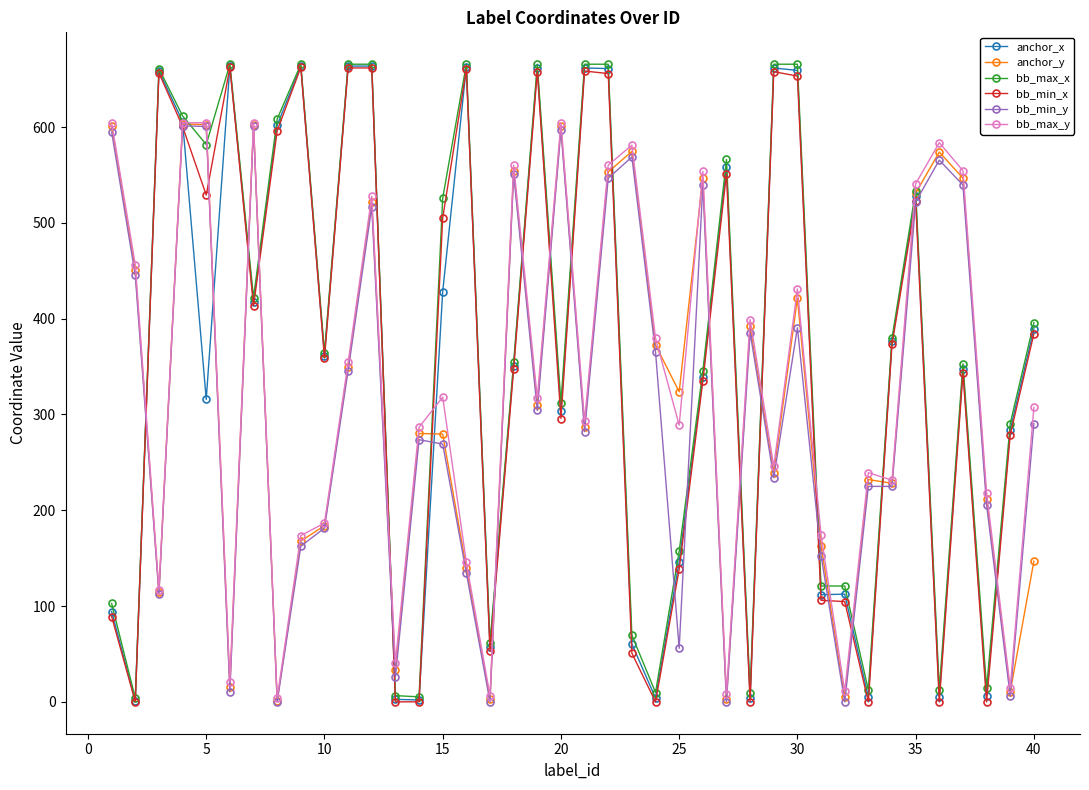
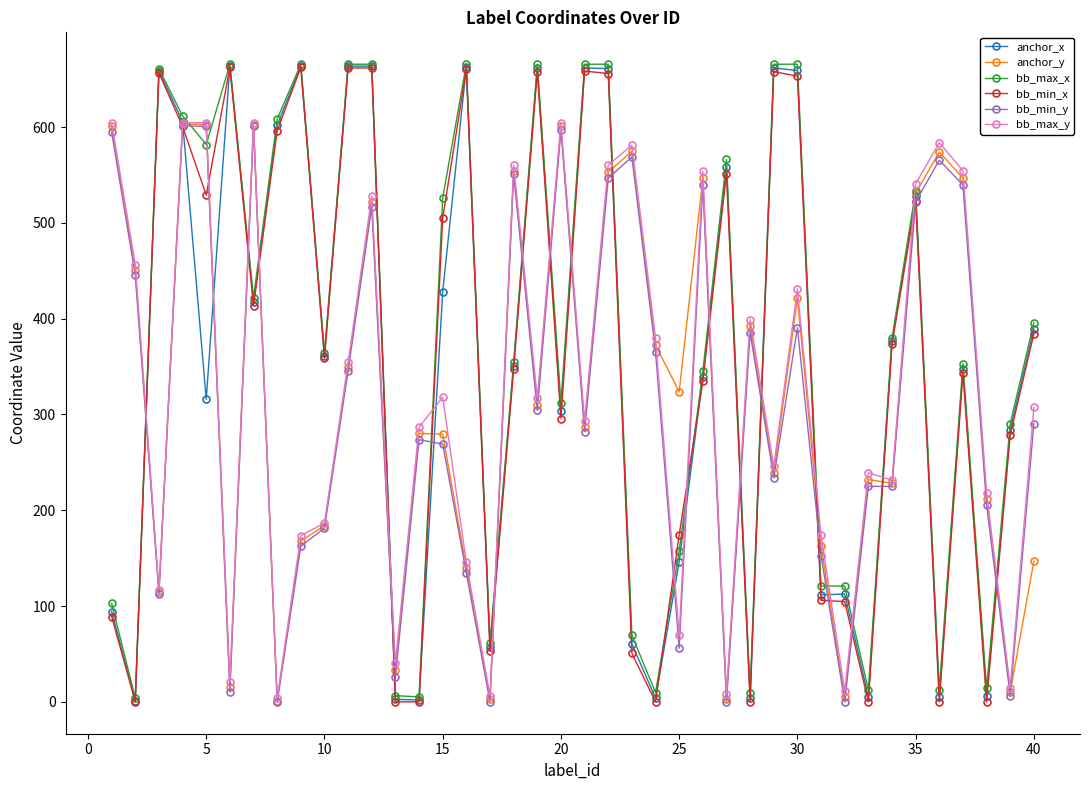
  {
    "anchor_x": {
      "5": 320,
      "15": 430,
      "20": 300,
      "25": 150,
      "30": 660,
      "35": 530,
      "40": 390
    },
    "anchor_y": {
      "15": 280,
      "20": 600,
      "25": 320,
      "30": 420,
      "40": 150
    },
    "bb_max_x": {
      "5": 580,
      "10": 360,
      "15": 530,
      "20": 310,
      "25": 160,
      "30": 670,
      "40": 400
    },
    "bb_min_x": {
      "5": 530,
      "15": 510,
      "20": 300,
-     "25": 140,
+     "25": 170,
      "30": 650,
      "40": 380
    },
    "bb_min_y": {
      "15": 270,
      "20": 600,
      "25": 60,
      "30": 390,
      "40": 290
    },
    "bb_max_y": {
      "15": 320,
      "20": 600,
-     "25": 290,
+     "25": 70,
      "30": 430,
      "35": 540,
      "40": 310
    }
  }
